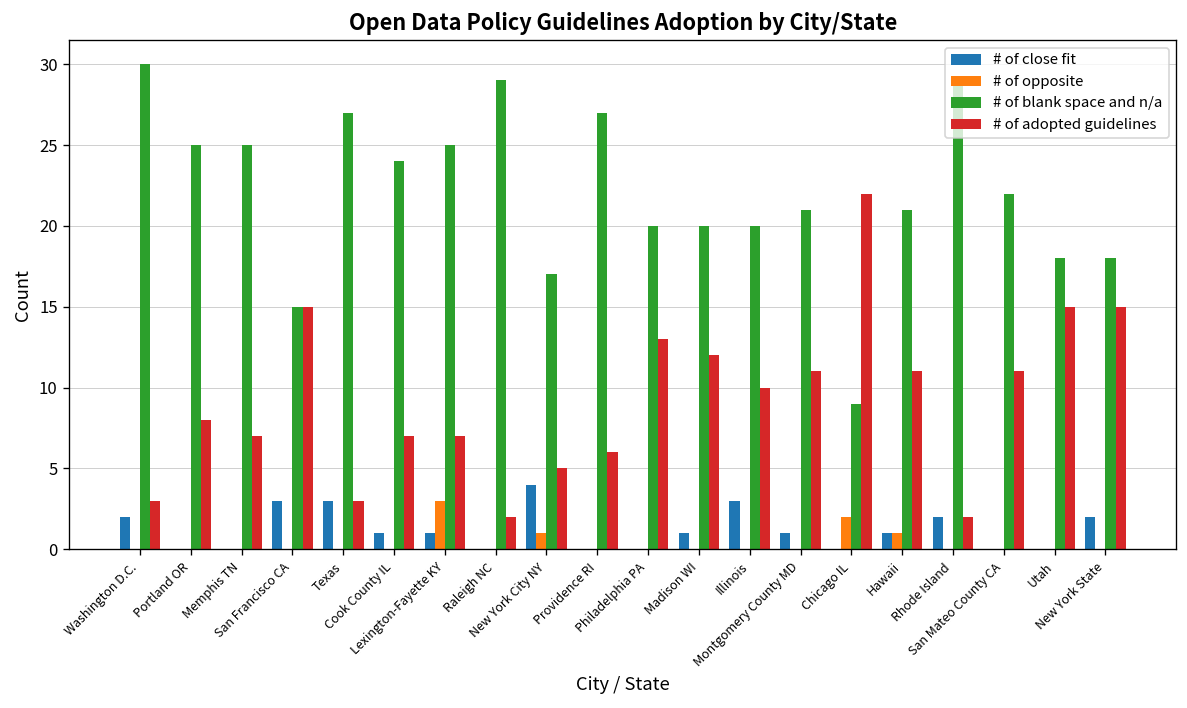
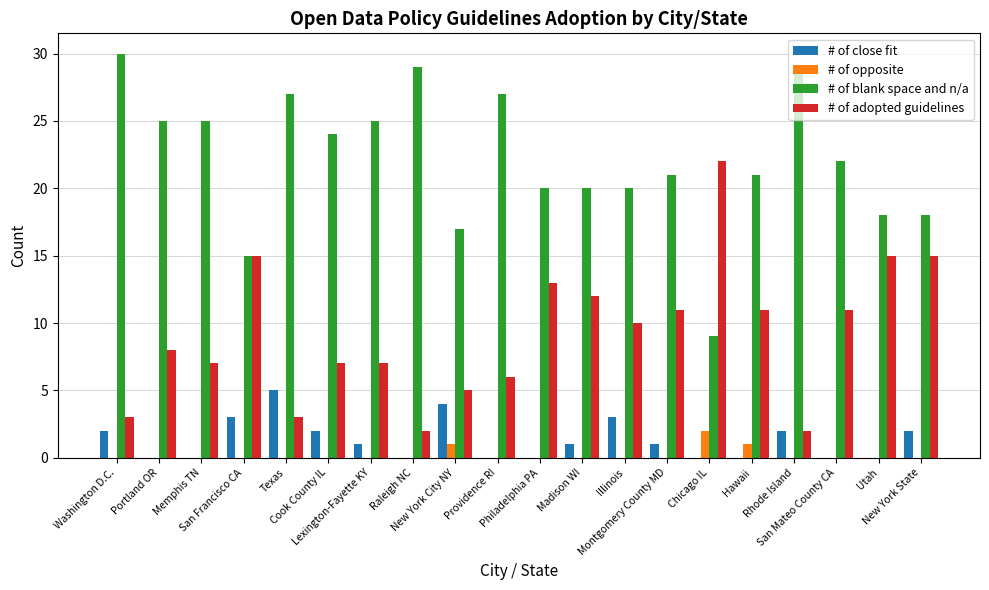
  {
    "# of close fit": {
      "Washington D.C.": 2,
      "Portland OR": 0,
      "Memphis TN": 0,
      "San Francisco CA": 3,
-     "Texas": 3,
-     "Cook County IL": 1,
+     "Texas": 5,
+     "Cook County IL": 2,
      "Lexington-Fayette KY": 1,
      "Raleigh NC": 0,
      "New York City NY": 4,
      "Providence RI": 0,
      "Philadelphia PA": 0,
      "Madison WI": 1,
      "Illinois": 3,
      "Montgomery County MD": 1,
      "Chicago IL": 0,
-     "Hawaii": 1,
+     "Hawaii": 0,
      "Rhode Island": 2,
      "San Mateo County CA": 0,
      "Utah": 0,
      "New York State": 2
    },
    "# of opposite": {
      "Washington D.C.": 0,
      "Portland OR": 0,
      "Memphis TN": 0,
      "San Francisco CA": 0,
      "Texas": 0,
      "Cook County IL": 0,
-     "Lexington-Fayette KY": 3,
+     "Lexington-Fayette KY": 0,
      "Raleigh NC": 0,
      "New York City NY": 1,
      "Providence RI": 0,
      "Philadelphia PA": 0,
      "Madison WI": 0,
      "Illinois": 0,
      "Montgomery County MD": 0,
      "Chicago IL": 2,
      "Hawaii": 1,
      "Rhode Island": 0,
      "San Mateo County CA": 0,
      "Utah": 0,
      "New York State": 0
    },
    "# of blank space and n/a": {
      "Washington D.C.": 30,
      "Portland OR": 25,
      "Memphis TN": 25,
      "San Francisco CA": 15,
      "Texas": 27,
      "Cook County IL": 24,
      "Lexington-Fayette KY": 25,
      "Raleigh NC": 29,
      "New York City NY": 17,
      "Providence RI": 27,
      "Philadelphia PA": 20,
      "Madison WI": 20,
      "Illinois": 20,
      "Montgomery County MD": 21,
      "Chicago IL": 9,
      "Hawaii": 21,
      "San Mateo County CA": 22,
      "Utah": 18,
      "New York State": 18
    },
    "# of adopted guidelines": {
      "Washington D.C.": 3,
      "Portland OR": 8,
      "Memphis TN": 7,
      "San Francisco CA": 15,
      "Texas": 3,
      "Cook County IL": 7,
      "Lexington-Fayette KY": 7,
      "Raleigh NC": 2,
      "New York City NY": 5,
      "Providence RI": 6,
      "Philadelphia PA": 13,
      "Madison WI": 12,
      "Illinois": 10,
      "Montgomery County MD": 11,
      "Chicago IL": 22,
      "Hawaii": 11,
      "Rhode Island": 2,
      "San Mateo County CA": 11,
      "Utah": 15,
      "New York State": 15
    }
  }
